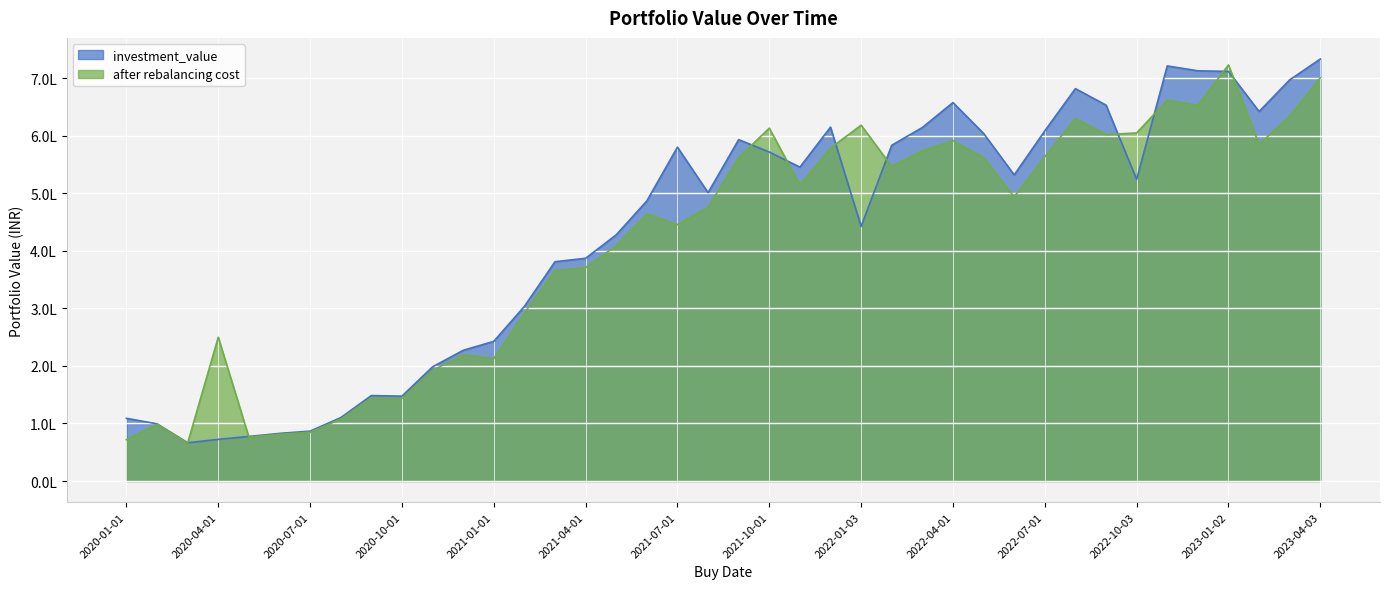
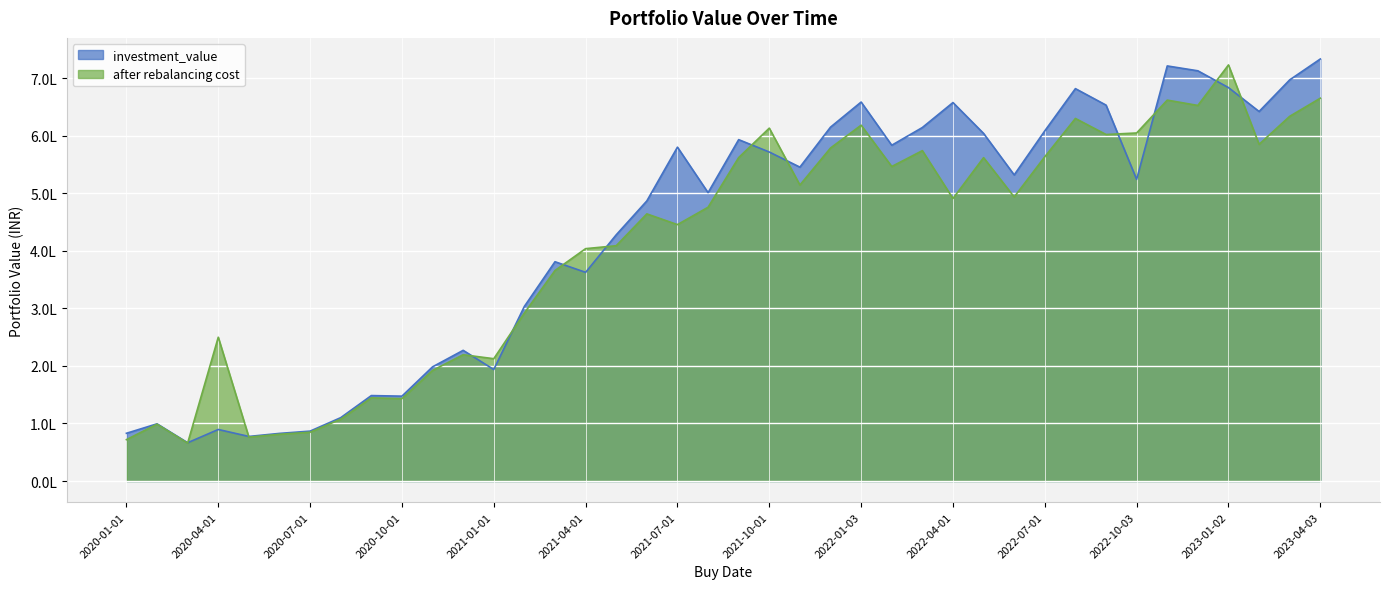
  {
    "investment_value": {
-     "2020-01-01": "1.1L",
-     "2020-04-01": "0.7L",
-     "2021-01-01": "2.4L",
-     "2021-04-01": "3.9L",
+     "2020-01-01": "0.8L",
+     "2020-04-01": "0.9L",
+     "2021-01-01": "1.9L",
+     "2021-04-01": "3.6L",
      "2021-07-01": "5.8L",
      "2021-10-01": "5.7L",
-     "2022-01-03": "4.4L",
+     "2022-01-03": "6.6L",
      "2022-04-01": "6.6L",
      "2022-07-01": "6.1L",
      "2022-10-03": "5.2L",
-     "2023-01-02": "7.1L",
+     "2023-01-02": "6.8L",
      "2023-04-03": "7.3L"
    },
    "after rebalancing cost": {
      "2020-01-01": "0.7L",
      "2020-04-01": "2.5L",
      "2021-01-01": "2.1L",
-     "2021-04-01": "3.7L",
+     "2021-04-01": "4.0L",
      "2021-07-01": "4.5L",
      "2021-10-01": "6.1L",
      "2022-01-03": "6.2L",
-     "2022-04-01": "5.9L",
+     "2022-04-01": "4.9L",
      "2022-07-01": "5.6L",
      "2022-10-03": "6.0L",
      "2023-01-02": "7.2L",
-     "2023-04-03": "7.0L"
+     "2023-04-03": "6.6L"
    }
  }
